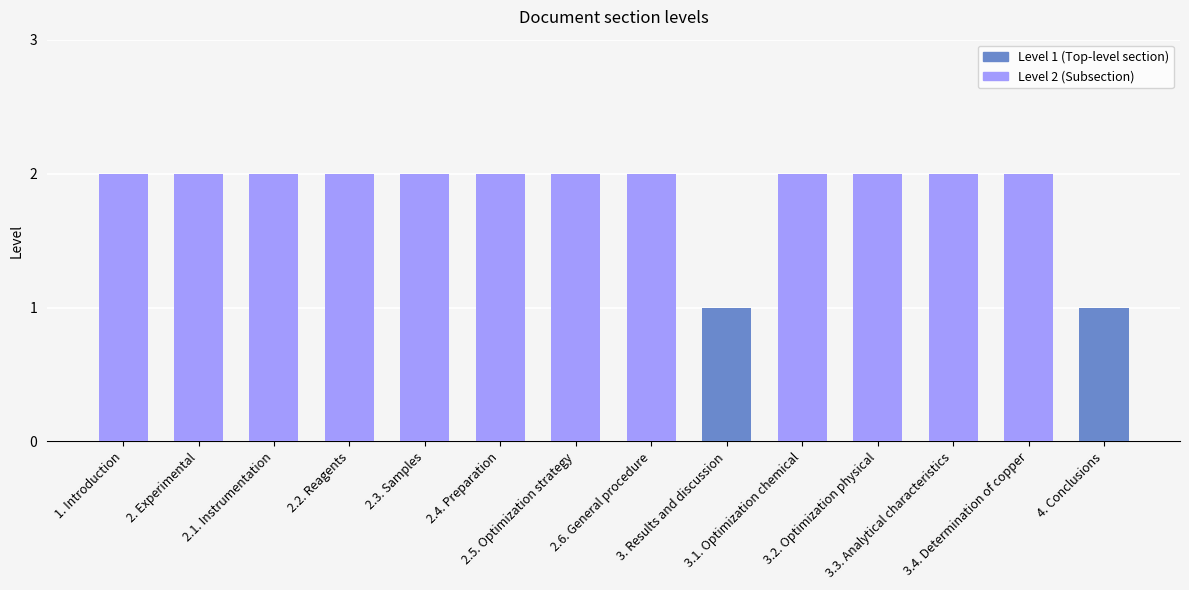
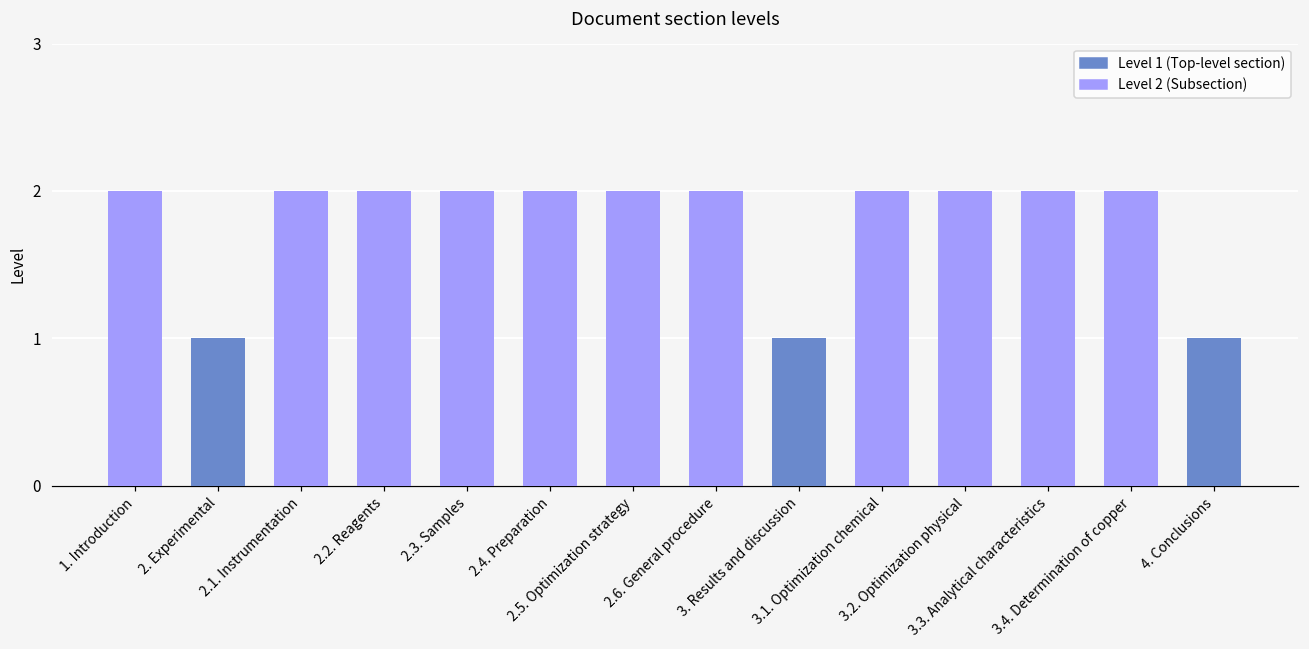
  {
    "1. Introduction": 2,
-   "2. Experimental": 2,
+   "2. Experimental": 1,
    "2.1. Instrumentation": 2,
    "2.2. Reagents": 2,
    "2.3. Samples": 2,
    "2.4. Preparation": 2,
    "2.5. Optimization strategy": 2,
    "2.6. General procedure": 2,
    "3. Results and discussion": 1,
    "3.1. Optimization chemical": 2,
    "3.2. Optimization physical": 2,
    "3.3. Analytical characteristics": 2,
    "3.4. Determination of copper": 2,
    "4. Conclusions": 1
  }
